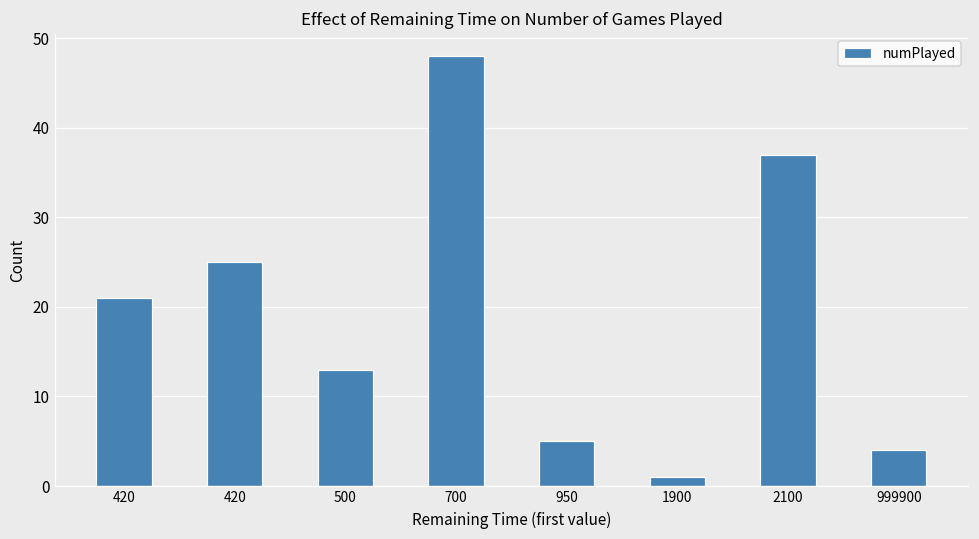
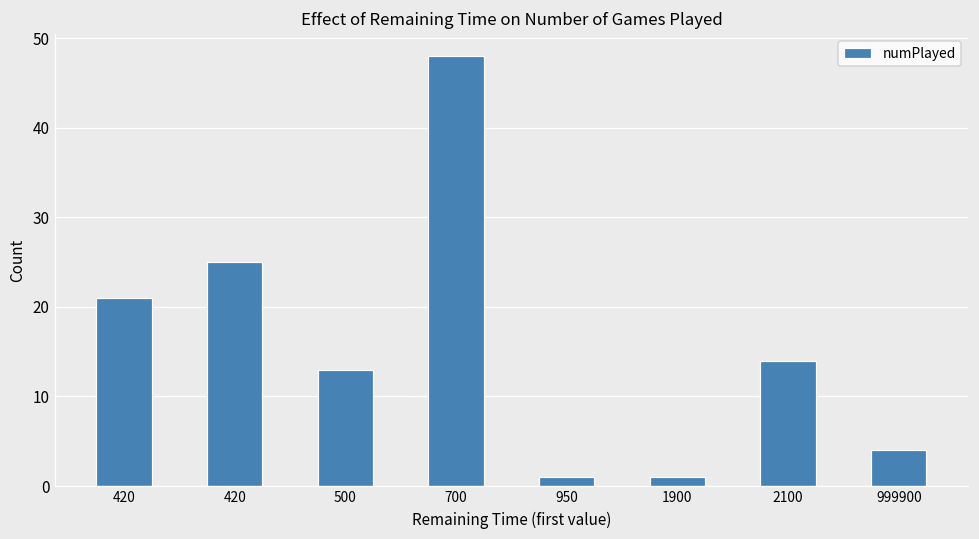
  {
    "500": 13,
    "700": 48,
-   "950": 5,
+   "950": 1,
    "1900": 1,
-   "2100": 37,
+   "2100": 14,
    "999900": 4
  }
